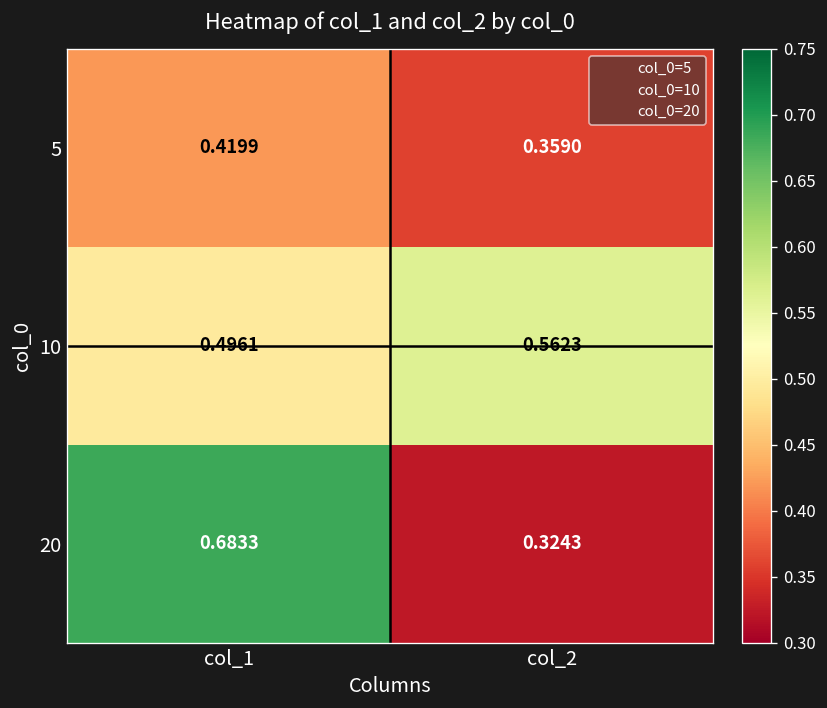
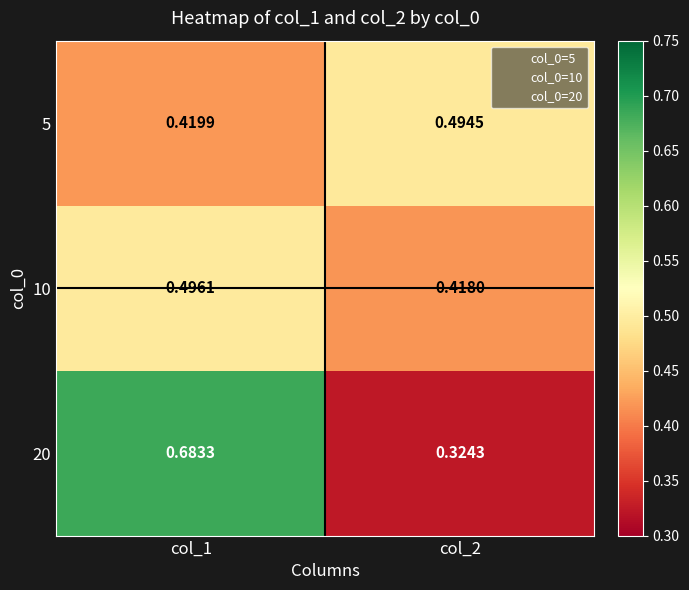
  {
    "5": {
      "col_1": 0.4199,
-     "col_2": 0.3590
+     "col_2": 0.4945
    },
    "10": {
      "col_1": 0.4961,
-     "col_2": 0.5623
+     "col_2": 0.4180
    },
    "20": {
      "col_1": 0.6833,
      "col_2": 0.3243
    }
  }
